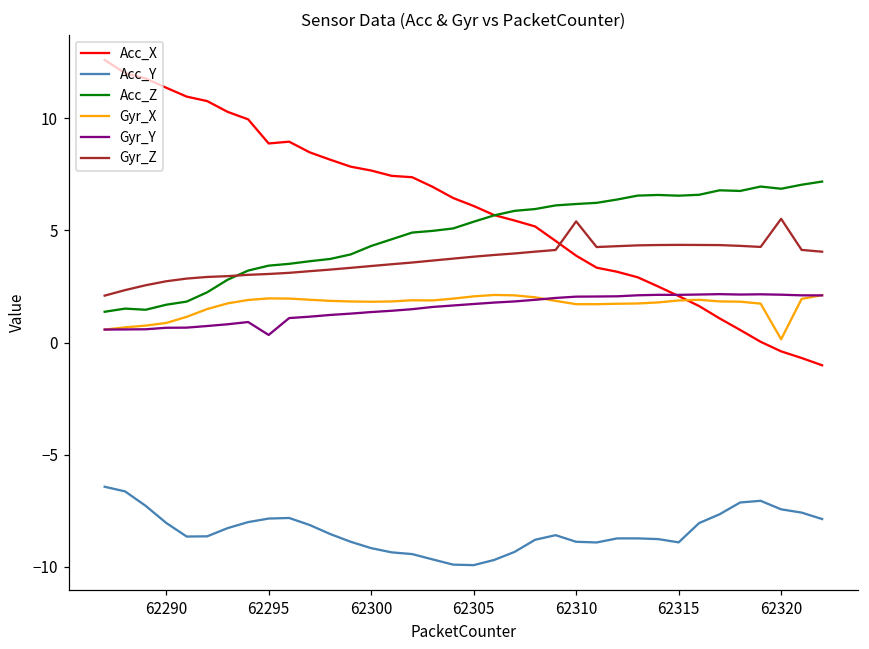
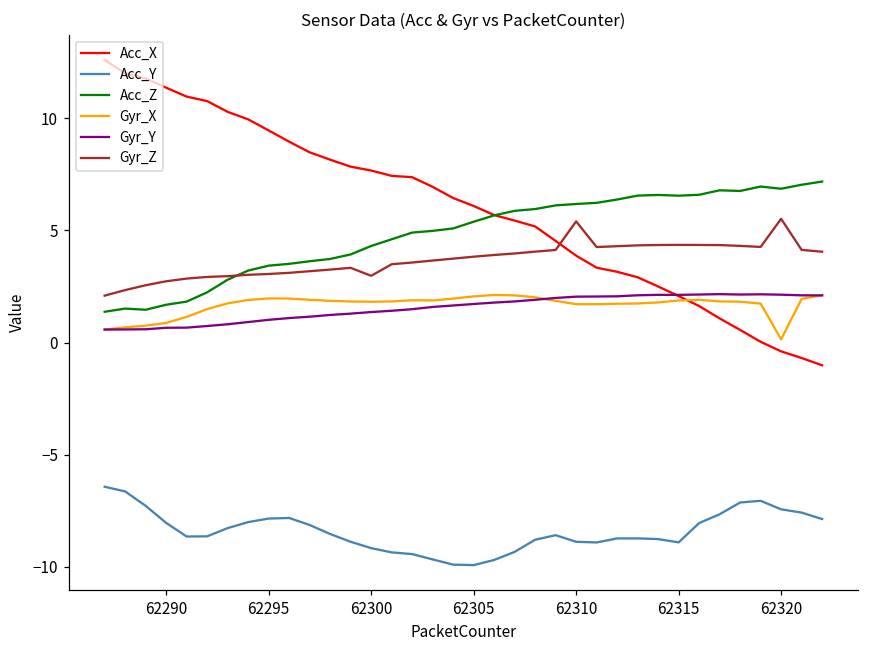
  {
    "Acc_X": {
      "62290": 11.4,
-     "62295": 8.9,
+     "62295": 9.5,
      "62300": 7.7,
      "62305": 6.1,
      "62310": 3.9,
      "62320": -0.4
    },
    "Acc_Y": {
      "62290": -8.0,
      "62295": -7.8,
      "62300": -9.2,
      "62305": -9.9,
      "62310": -8.9,
      "62315": -8.9,
      "62320": -7.4
    },
    "Acc_Z": {
      "62290": 1.7,
      "62295": 3.4,
      "62300": 4.3,
      "62305": 5.4,
      "62310": 6.2,
      "62315": 6.5,
      "62320": 6.9
    },
    "Gyr_X": {
      "62290": 0.9,
      "62295": 2.0,
      "62300": 1.8,
      "62305": 2.1,
      "62310": 1.7,
      "62315": 1.9,
      "62320": 0.1
    },
    "Gyr_Y": {
      "62290": 0.7,
-     "62295": 0.3,
+     "62295": 1.0,
      "62300": 1.4,
      "62305": 1.7,
      "62310": 2.0,
      "62320": 2.1
    },
    "Gyr_Z": {
      "62290": 2.7,
      "62295": 3.1,
-     "62300": 3.4,
+     "62300": 3.0,
      "62305": 3.8,
      "62310": 5.4,
      "62315": 4.4,
      "62320": 5.5
    }
  }
